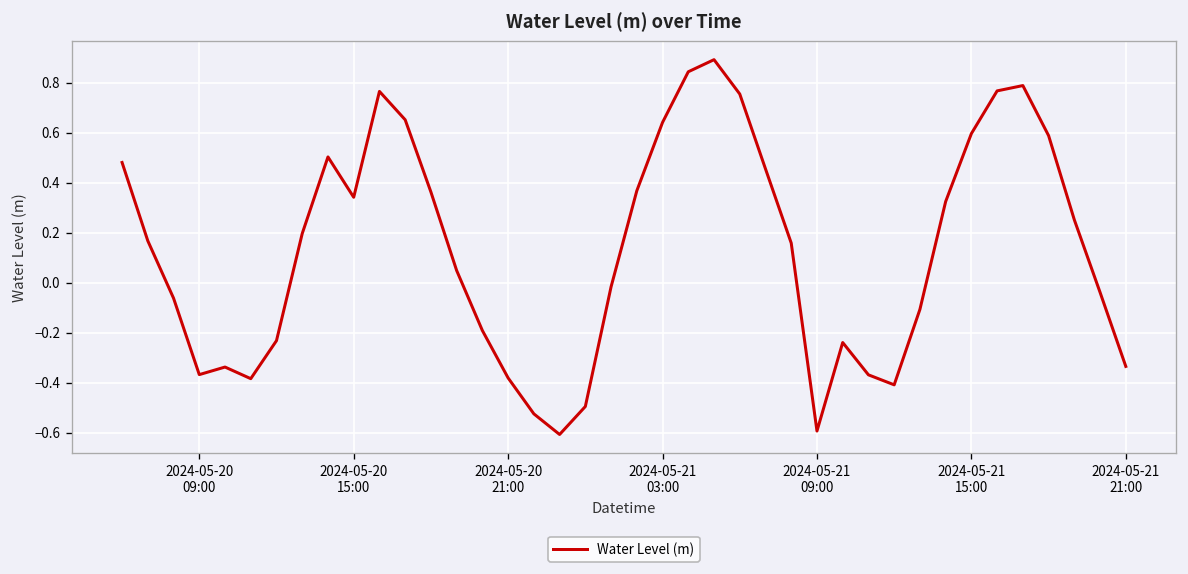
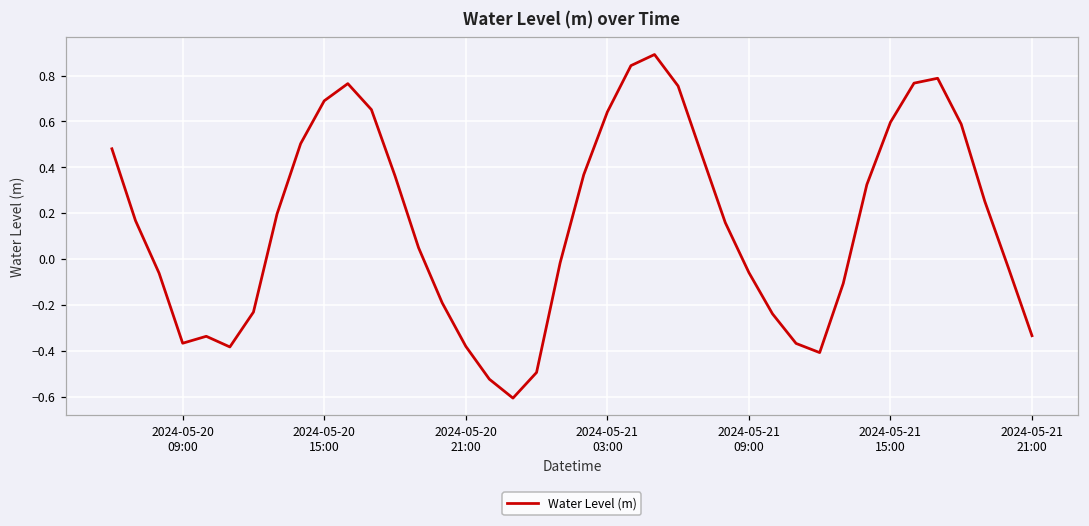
  {
    "2024-05-20 09:00": -0.37,
-   "2024-05-20 15:00": 0.34,
+   "2024-05-20 15:00": 0.69,
    "2024-05-20 21:00": -0.38,
    "2024-05-21 03:00": 0.64,
-   "2024-05-21 09:00": -0.59,
+   "2024-05-21 09:00": -0.06,
    "2024-05-21 15:00": 0.60,
    "2024-05-21 21:00": -0.33
  }
